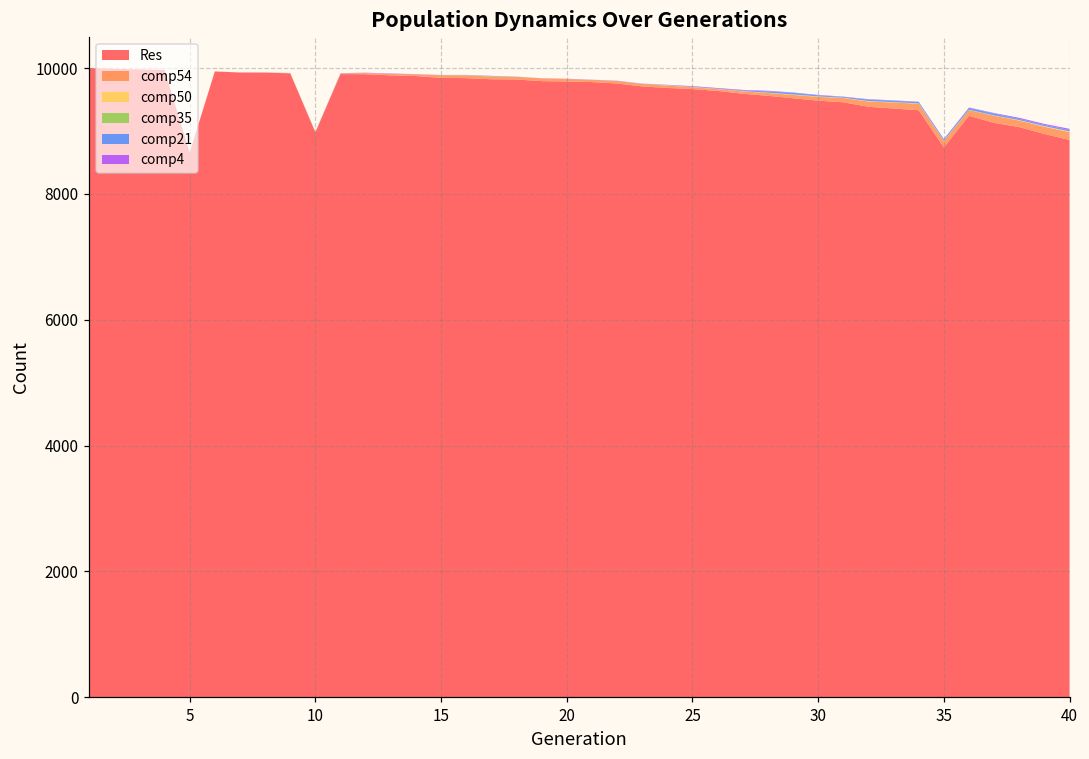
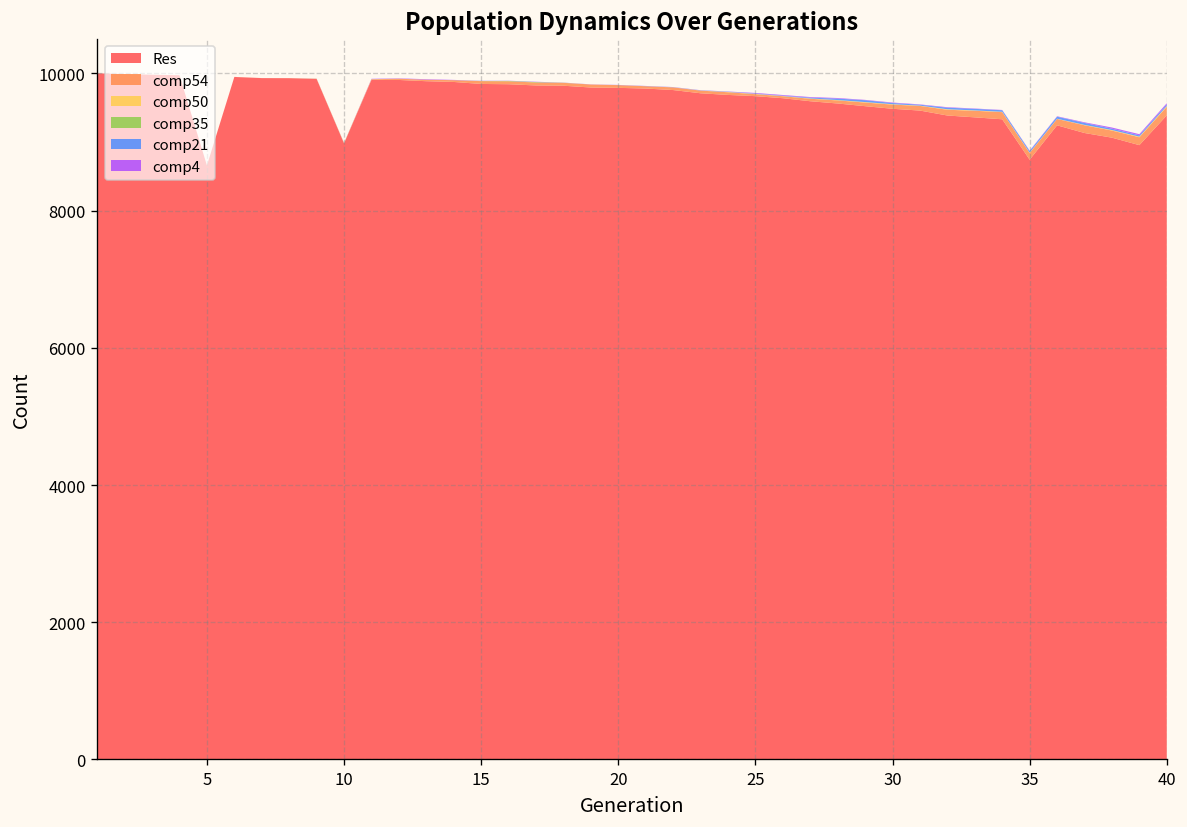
  {
    "Res": {
      "30": 9500,
      "35": 8700,
-     "40": 8900
+     "40": 9400
    }
  }
